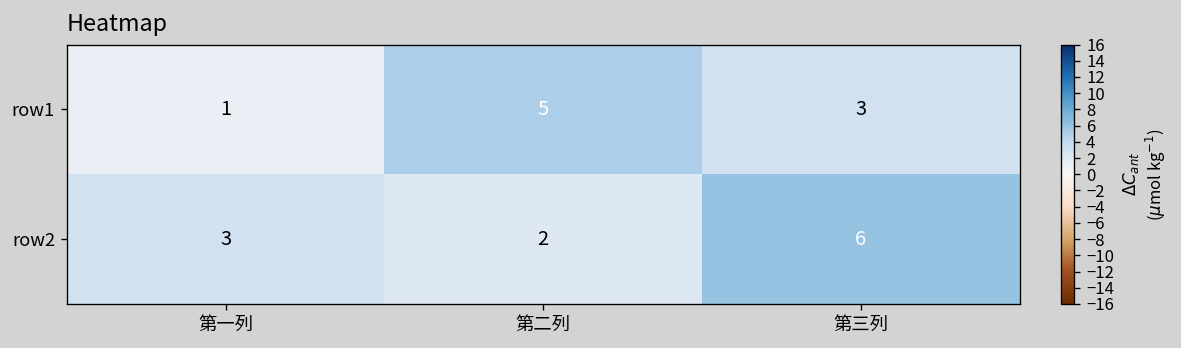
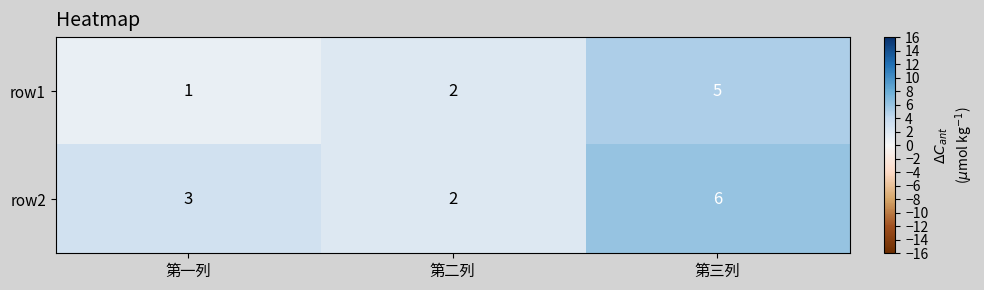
  {
    "row1": {
      "第一列": 1,
-     "第二列": 5,
-     "第三列": 3
+     "第二列": 2,
+     "第三列": 5
    },
    "row2": {
      "第一列": 3,
      "第二列": 2,
      "第三列": 6
    }
  }
